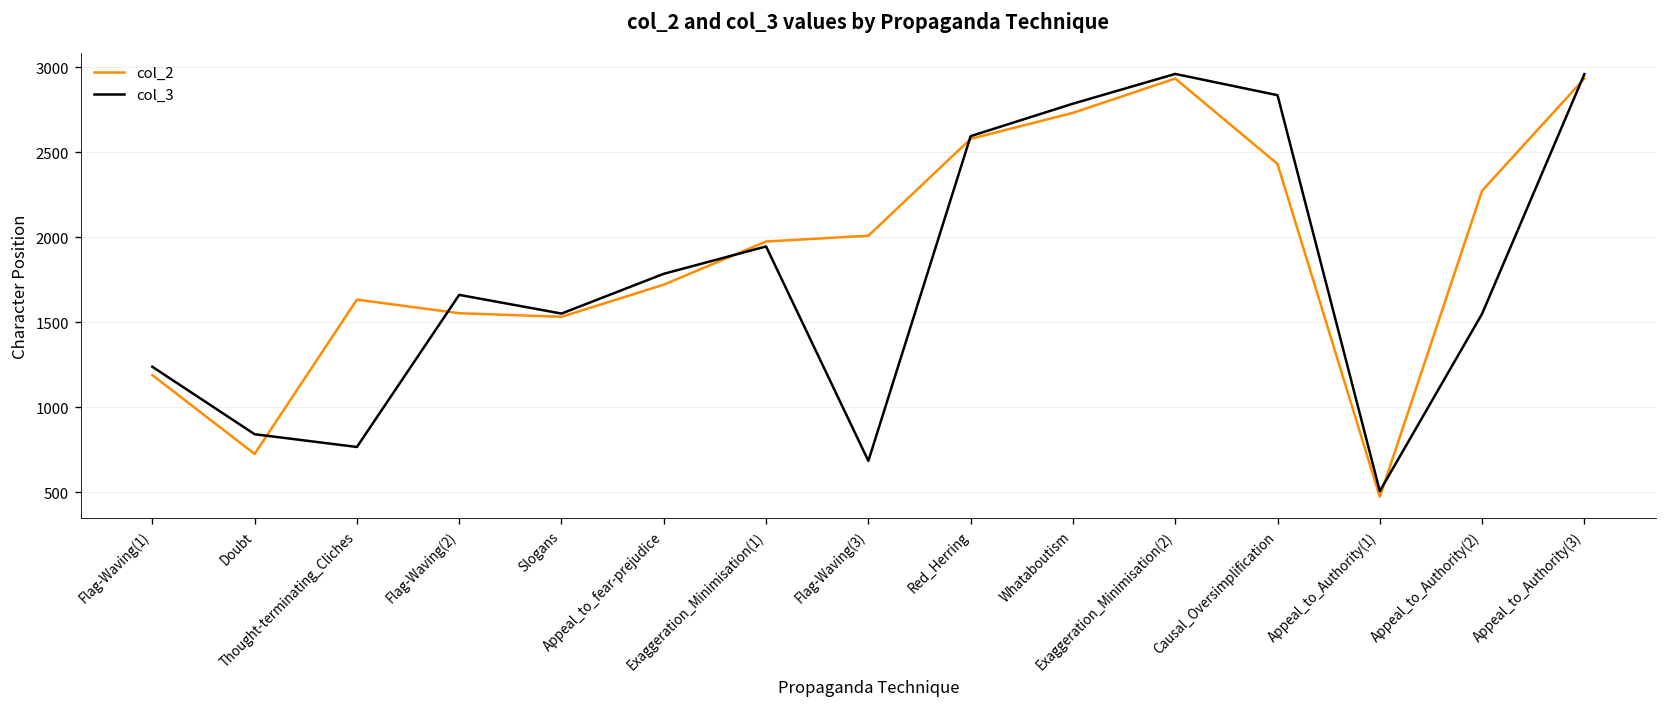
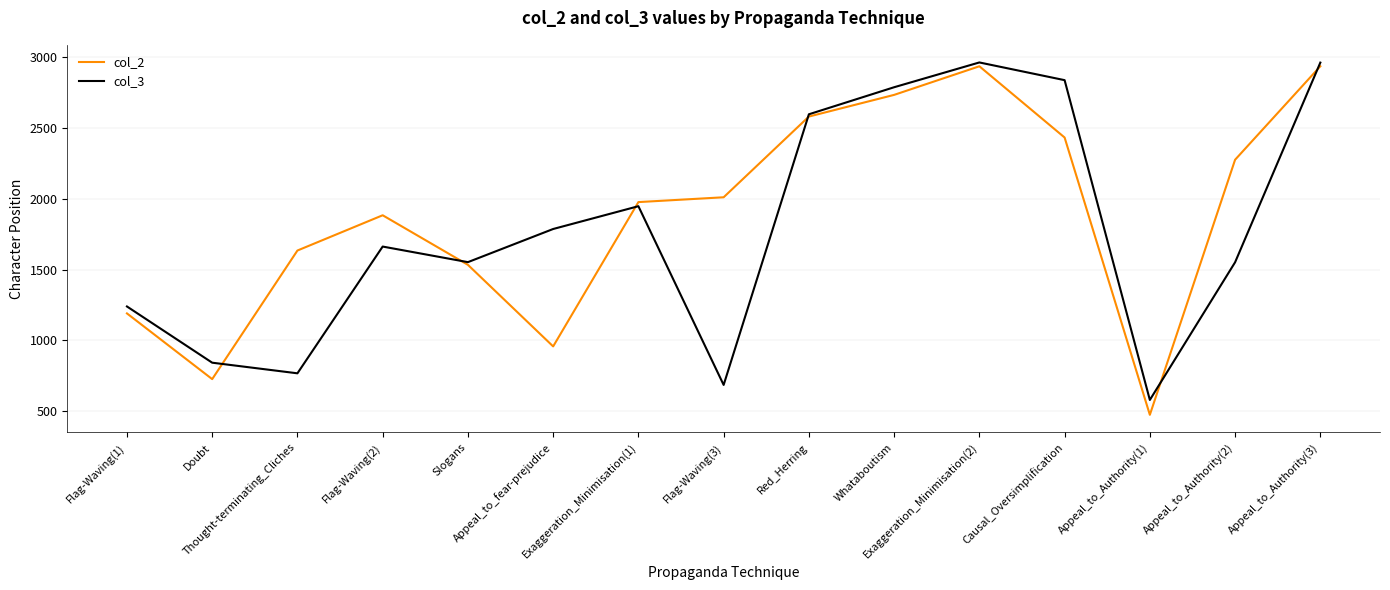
  {
    "col_2": {
      "Flag-Waving(1)": 1190,
      "Doubt": 730,
      "Thought-terminating_Cliches": 1630,
-     "Flag-Waving(2)": 1550,
+     "Flag-Waving(2)": 1880,
      "Slogans": 1530,
-     "Appeal_to_fear-prejudice": 1720,
+     "Appeal_to_fear-prejudice": 960,
      "Exaggeration_Minimisation(1)": 1980,
      "Flag-Waving(3)": 2010,
      "Whataboutism": 2730,
      "Exaggeration_Minimisation(2)": 2940,
      "Causal_Oversimplification": 2430,
      "Appeal_to_Authority(1)": 470,
      "Appeal_to_Authority(2)": 2280,
      "Appeal_to_Authority(3)": 2940
    },
    "col_3": {
      "Flag-Waving(1)": 1240,
      "Doubt": 840,
      "Thought-terminating_Cliches": 770,
      "Flag-Waving(2)": 1660,
      "Slogans": 1550,
      "Appeal_to_fear-prejudice": 1790,
      "Exaggeration_Minimisation(1)": 1950,
      "Flag-Waving(3)": 690,
      "Whataboutism": 2790,
      "Exaggeration_Minimisation(2)": 2960,
      "Causal_Oversimplification": 2840,
-     "Appeal_to_Authority(1)": 510,
+     "Appeal_to_Authority(1)": 580,
      "Appeal_to_Authority(2)": 1550,
      "Appeal_to_Authority(3)": 2960
    }
  }
